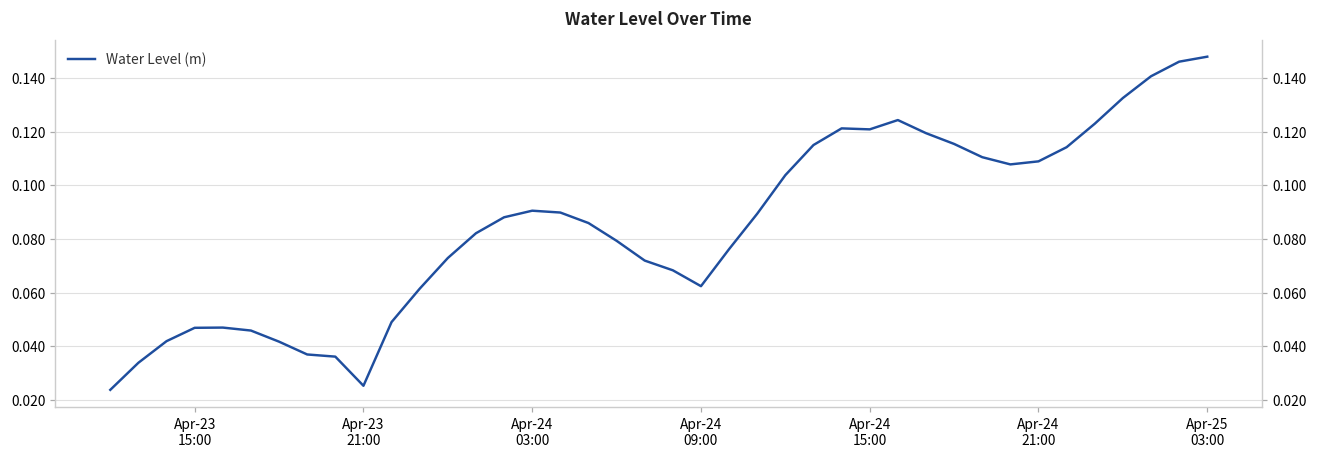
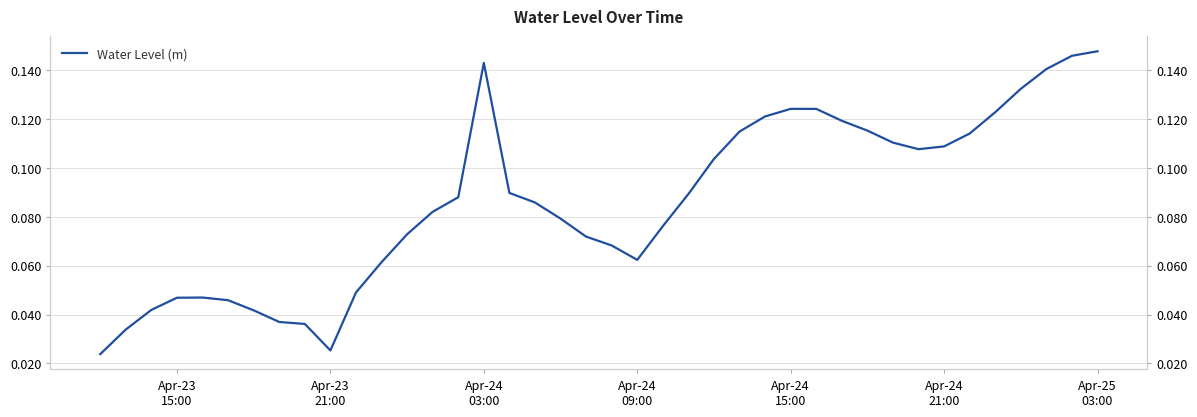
  {
    "Apr-23 15:00": 0.047,
    "Apr-23 21:00": 0.025,
-   "Apr-24 03:00": 0.091,
+   "Apr-24 03:00": 0.143,
    "Apr-24 09:00": 0.062,
-   "Apr-24 15:00": 0.121,
+   "Apr-24 15:00": 0.124,
    "Apr-24 21:00": 0.109,
    "Apr-25 03:00": 0.148
  }
